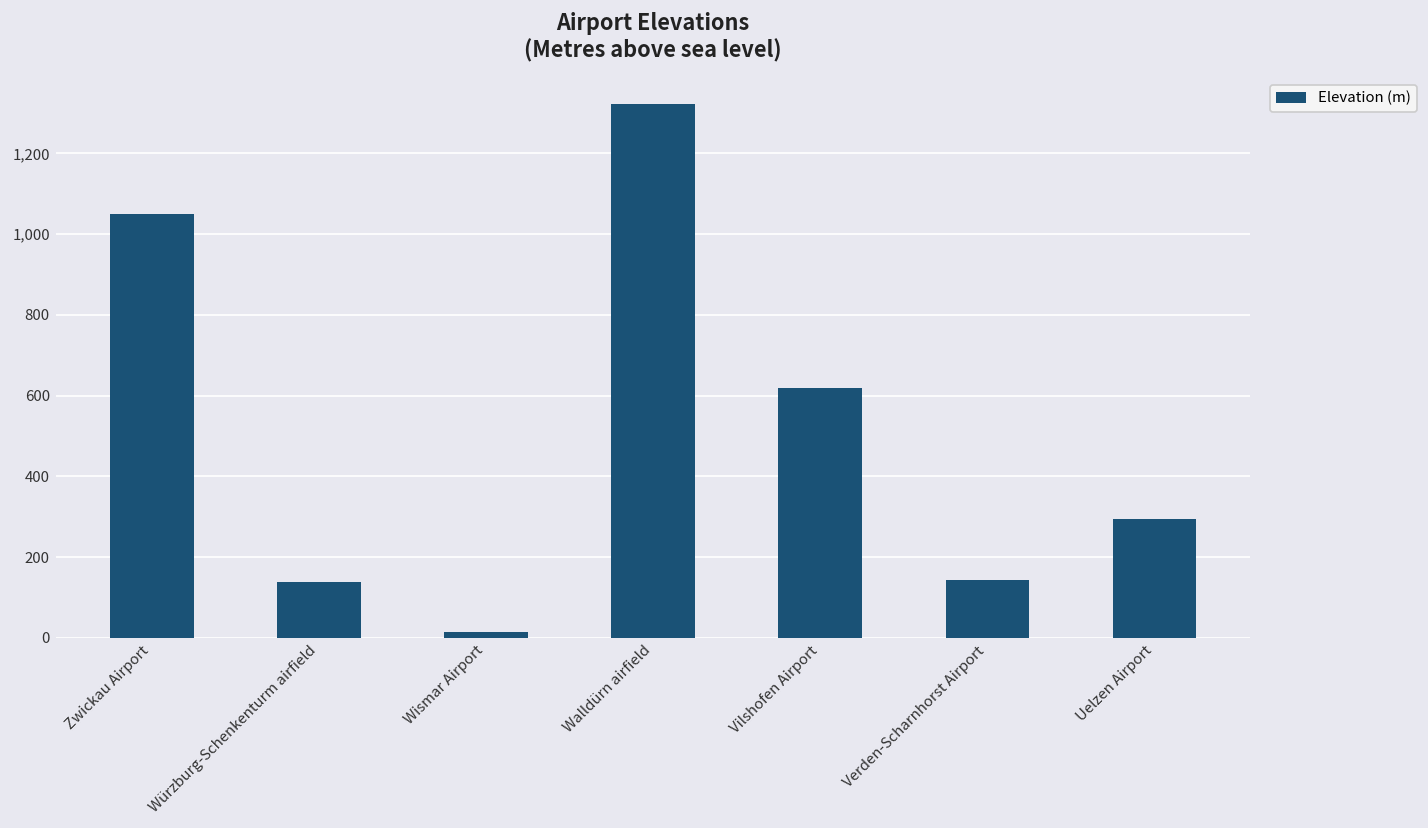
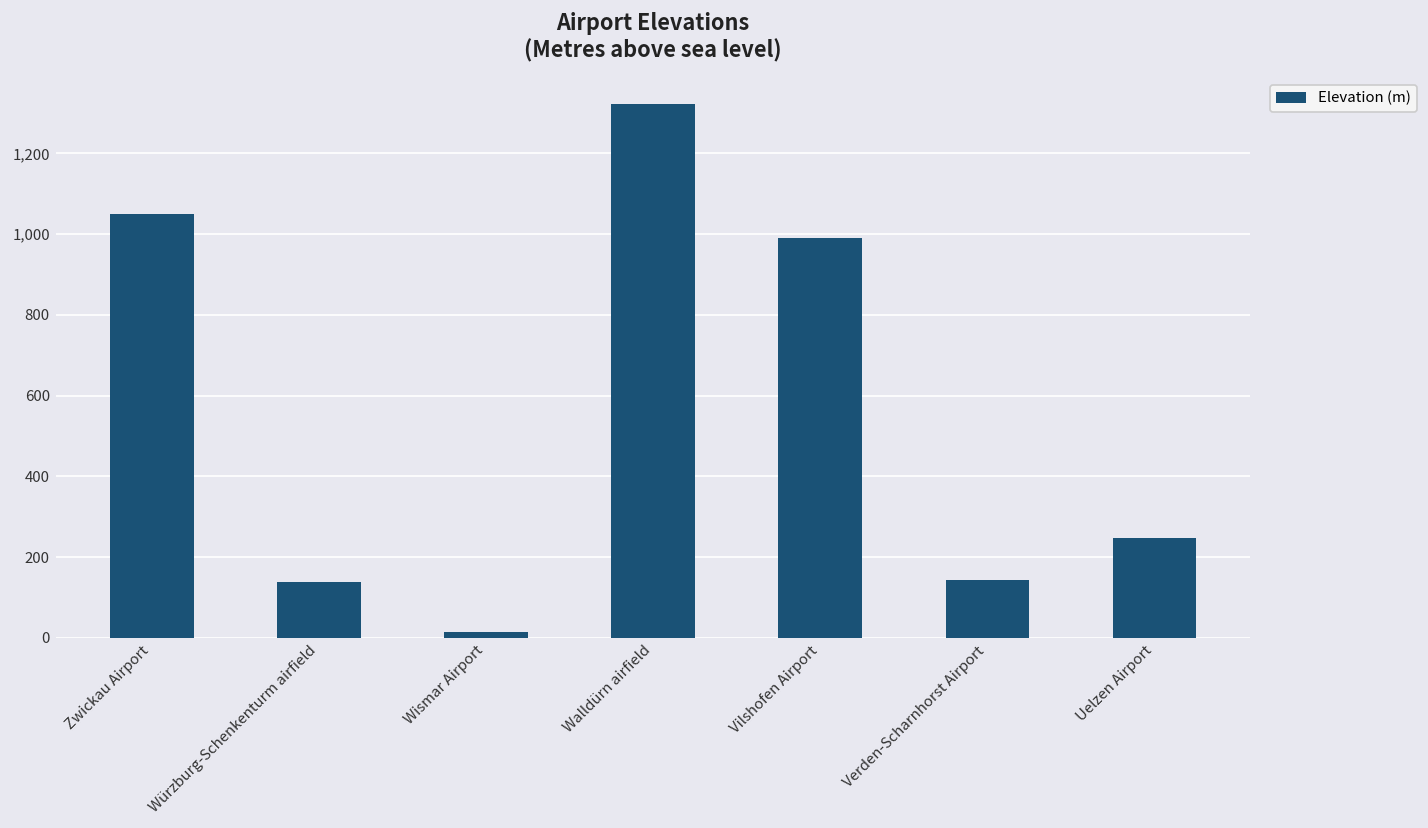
  {
    "Zwickau Airport": "1,050",
    "Würzburg-Schenkenturm airfield": "140",
    "Wismar Airport": "10",
    "Walldürn airfield": "1,320",
-   "Vilshofen Airport": "620",
+   "Vilshofen Airport": "990",
    "Verden-Scharnhorst Airport": "140",
-   "Uelzen Airport": "290"
+   "Uelzen Airport": "250"
  }
